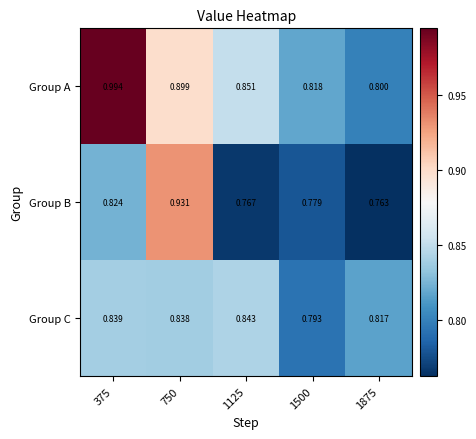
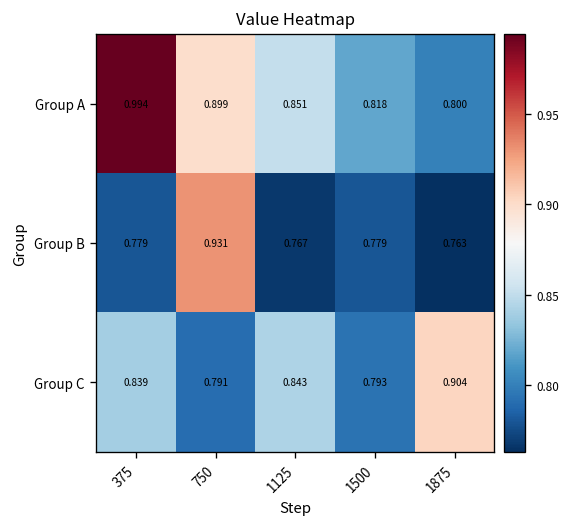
  {
    "Group A": {
      "375": 0.994,
      "750": 0.899,
      "1125": 0.851,
      "1500": 0.818,
      "1875": 0.800
    },
    "Group B": {
-     "375": 0.824,
+     "375": 0.779,
      "750": 0.931,
      "1125": 0.767,
      "1500": 0.779,
      "1875": 0.763
    },
    "Group C": {
      "375": 0.839,
-     "750": 0.838,
+     "750": 0.791,
      "1125": 0.843,
      "1500": 0.793,
-     "1875": 0.817
+     "1875": 0.904
    }
  }
